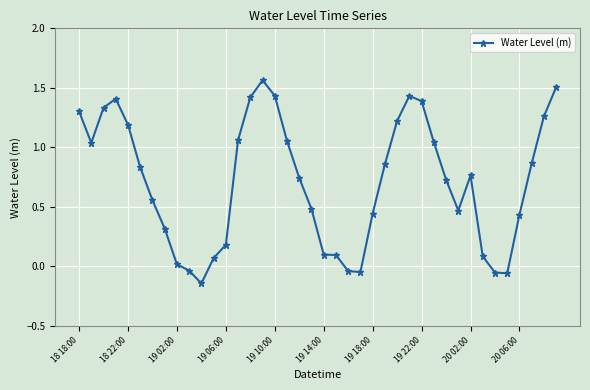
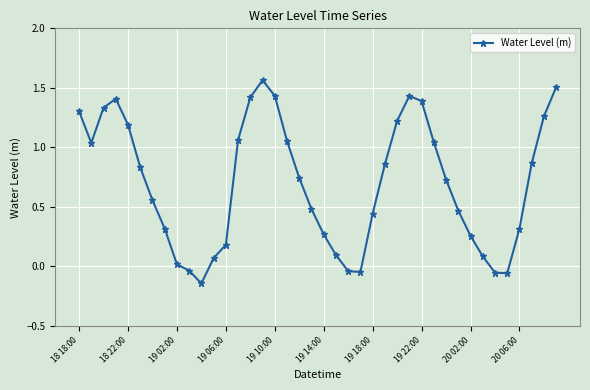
  {
    "18 18:00": 1.30,
    "18 22:00": 1.19,
    "19 02:00": 0.02,
    "19 06:00": 0.18,
    "19 10:00": 1.43,
-   "19 14:00": 0.10,
+   "19 14:00": 0.27,
    "19 18:00": 0.44,
    "19 22:00": 1.39,
-   "20 02:00": 0.76,
-   "20 06:00": 0.43
+   "20 02:00": 0.26,
+   "20 06:00": 0.31
  }
